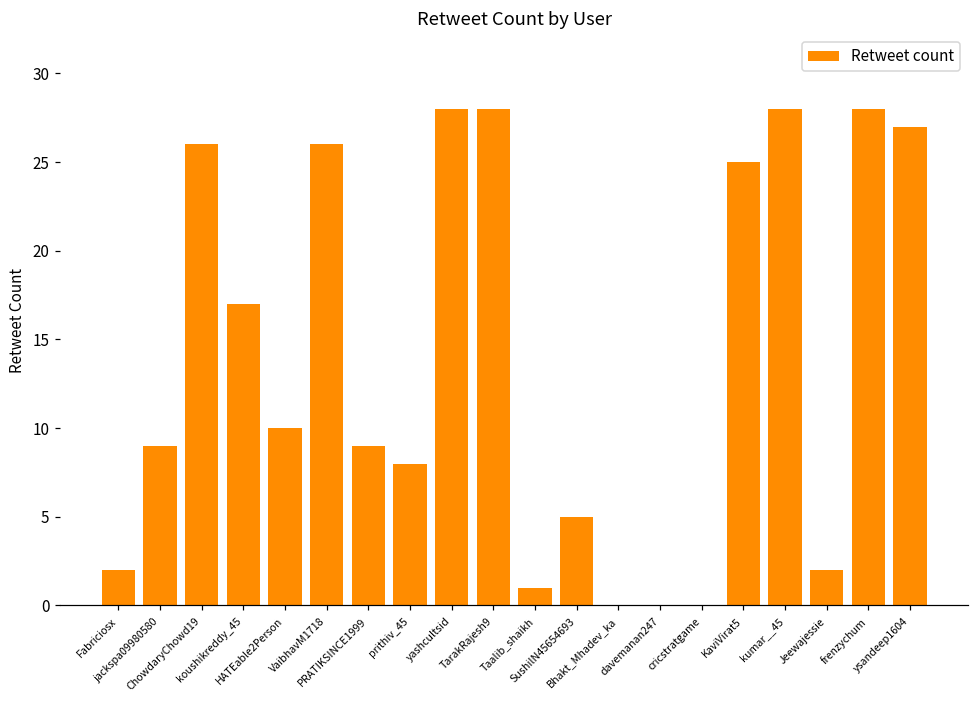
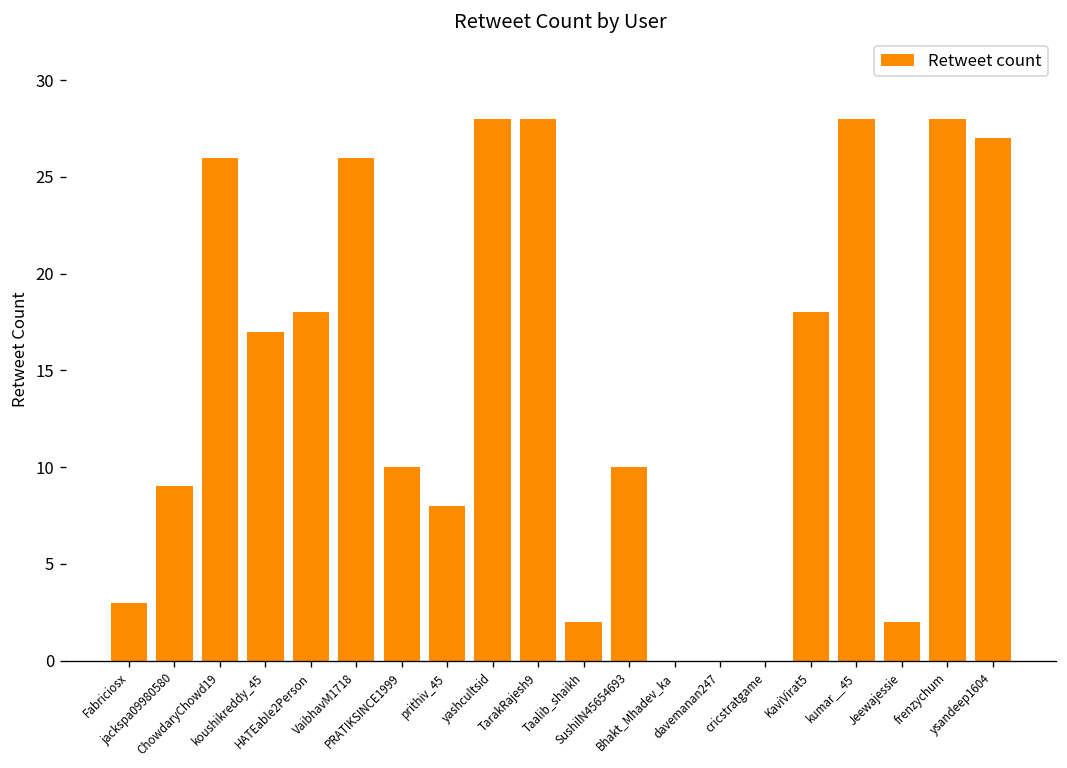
  {
-   "Fabriciosx": 2,
+   "Fabriciosx": 3,
    "jackspa09980580": 9,
    "ChowdaryChowd19": 26,
    "koushikreddy_45": 17,
-   "HATEable2Person": 10,
+   "HATEable2Person": 18,
    "VaibhavM1718": 26,
-   "PRATIKSINCE1999": 9,
+   "PRATIKSINCE1999": 10,
    "prithiv_45": 8,
    "yashcultsid": 28,
    "TarakRajesh9": 28,
-   "Taalib_shaikh": 1,
-   "SushilN45654693": 5,
+   "Taalib_shaikh": 2,
+   "SushilN45654693": 10,
    "Bhakt_Mhadev_ka": 0,
    "davemanan247": 0,
    "cricstratgame": 0,
-   "KaviVirat5": 25,
+   "KaviVirat5": 18,
    "kumar__45": 28,
    "Jeewajessie": 2,
    "frenzychum": 28,
    "ysandeep1604": 27
  }
